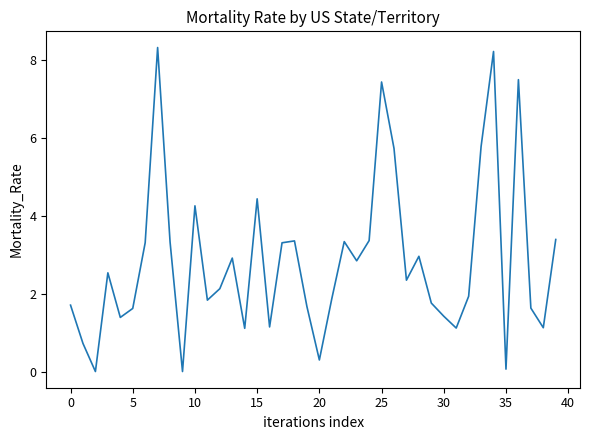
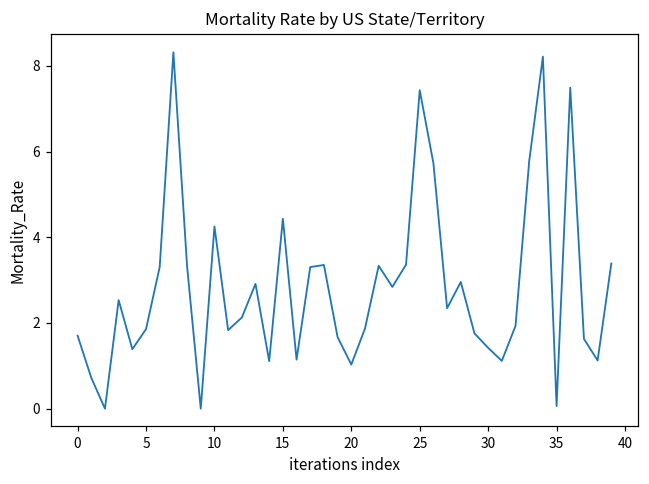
  {
    "0": 1.7,
-   "5": 1.6,
+   "5": 1.9,
    "10": 4.3,
    "15": 4.4,
-   "20": 0.3,
+   "20": 1.0,
    "25": 7.4,
    "30": 1.4,
    "35": 0.1
  }
